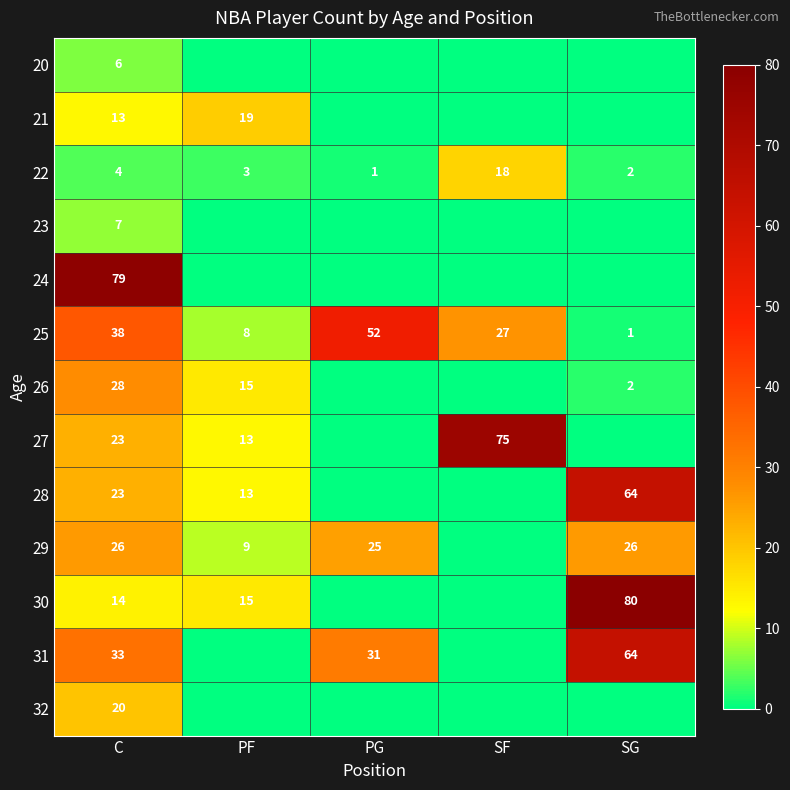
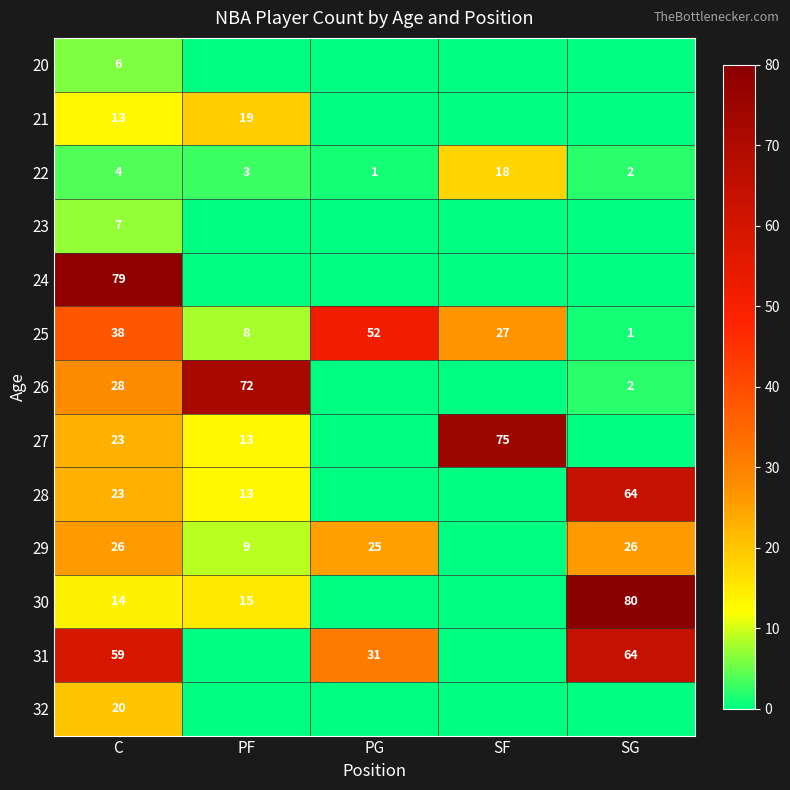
  {
    "20": {
      "C": 6
    },
    "21": {
      "C": 13,
      "PF": 19
    },
    "22": {
      "C": 4,
      "PF": 3,
      "PG": 1,
      "SF": 18,
      "SG": 2
    },
    "23": {
      "C": 7
    },
    "24": {
      "C": 79
    },
    "25": {
      "C": 38,
      "PF": 8,
      "PG": 52,
      "SF": 27,
      "SG": 1
    },
    "26": {
      "C": 28,
-     "PF": 15,
+     "PF": 72,
      "SG": 2
    },
    "27": {
      "C": 23,
      "PF": 13,
      "SF": 75
    },
    "28": {
      "C": 23,
      "PF": 13,
      "SG": 64
    },
    "29": {
      "C": 26,
      "PF": 9,
      "PG": 25,
      "SG": 26
    },
    "30": {
      "C": 14,
      "PF": 15,
      "SG": 80
    },
    "31": {
-     "C": 33,
+     "C": 59,
      "PG": 31,
      "SG": 64
    },
    "32": {
      "C": 20
    }
  }
